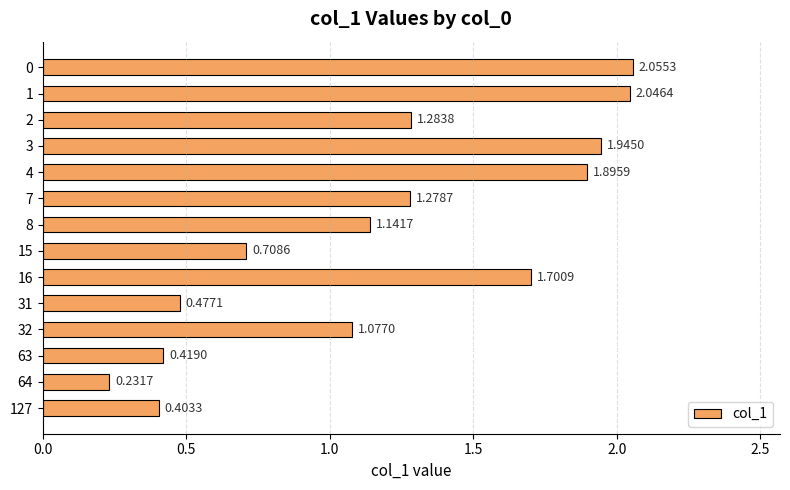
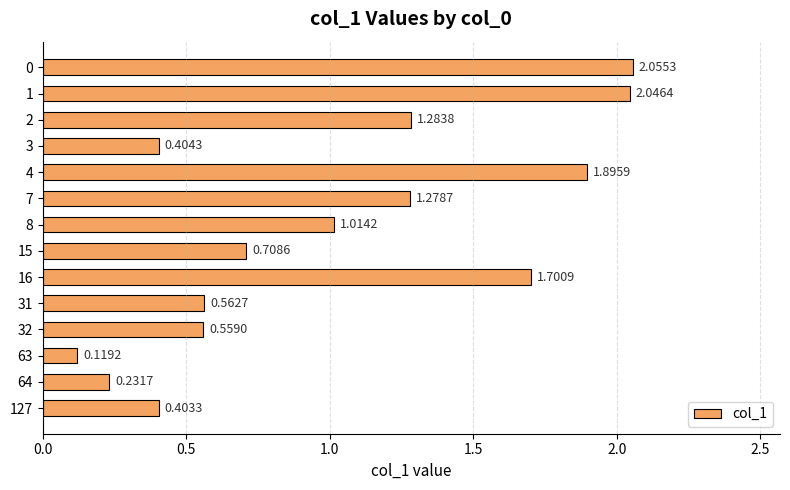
  {
    "0": 2.0553,
    "1": 2.0464,
    "2": 1.2838,
-   "3": 1.9450,
+   "3": 0.4043,
    "4": 1.8959,
    "7": 1.2787,
-   "8": 1.1417,
+   "8": 1.0142,
    "15": 0.7086,
    "16": 1.7009,
-   "31": 0.4771,
-   "32": 1.0770,
-   "63": 0.4190,
+   "31": 0.5627,
+   "32": 0.5590,
+   "63": 0.1192,
    "64": 0.2317,
    "127": 0.4033
  }
